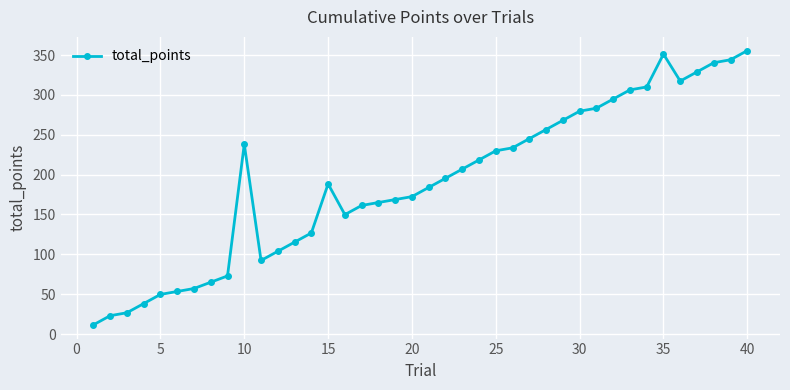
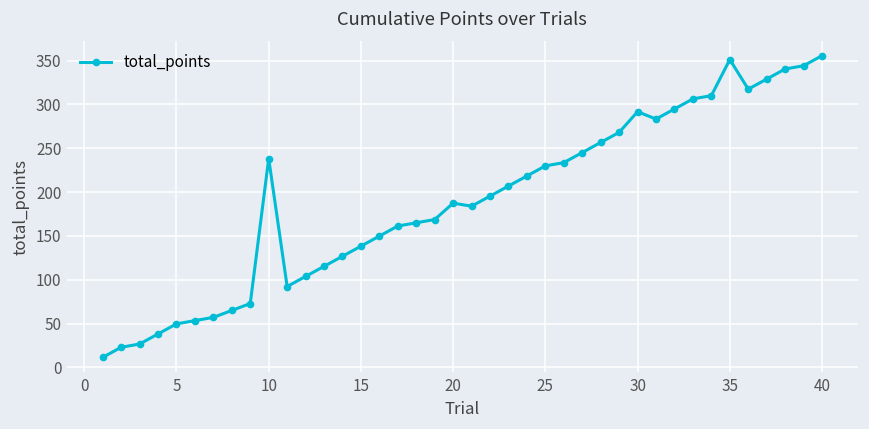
  {
    "5": 50,
    "10": 240,
-   "15": 190,
-   "20": 170,
+   "15": 140,
+   "20": 190,
    "25": 230,
-   "30": 280,
+   "30": 290,
    "35": 350,
    "40": 360
  }
